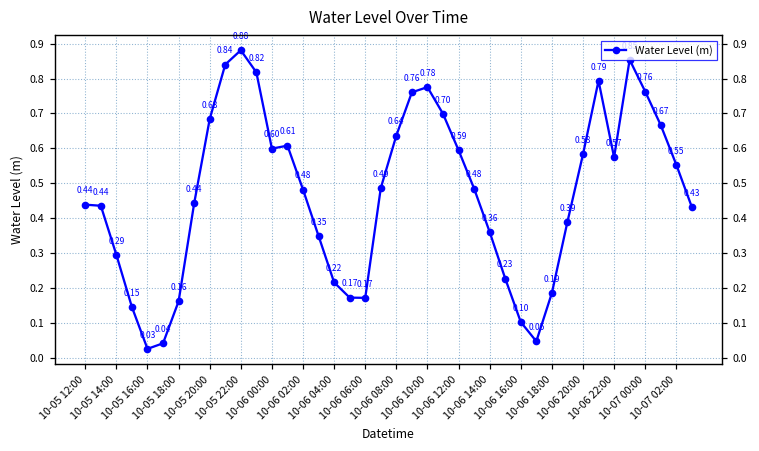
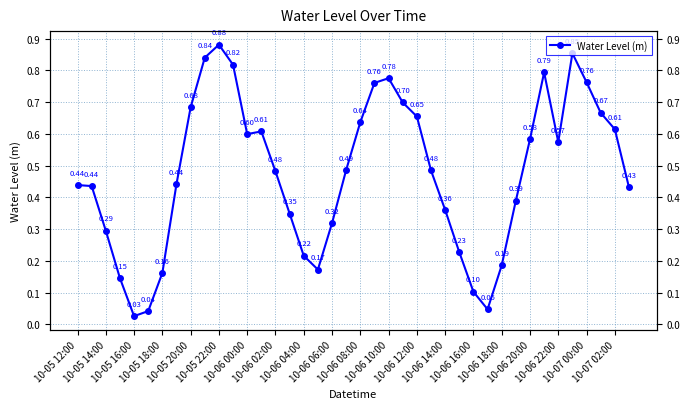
  {
    "10-05 12:00": 0.44,
    "10-05 14:00": 0.29,
    "10-05 16:00": 0.03,
    "10-05 18:00": 0.16,
    "10-05 20:00": 0.68,
    "10-05 22:00": 0.88,
    "10-06 00:00": 0.60,
    "10-06 02:00": 0.48,
    "10-06 04:00": 0.22,
-   "10-06 06:00": 0.17,
+   "10-06 06:00": 0.32,
    "10-06 08:00": 0.64,
    "10-06 10:00": 0.78,
-   "10-06 12:00": 0.59,
+   "10-06 12:00": 0.65,
    "10-06 14:00": 0.36,
    "10-06 16:00": 0.10,
    "10-06 18:00": 0.19,
    "10-06 20:00": 0.58,
    "10-06 22:00": 0.57,
    "10-07 00:00": 0.76,
-   "10-07 02:00": 0.55
+   "10-07 02:00": 0.61
  }
